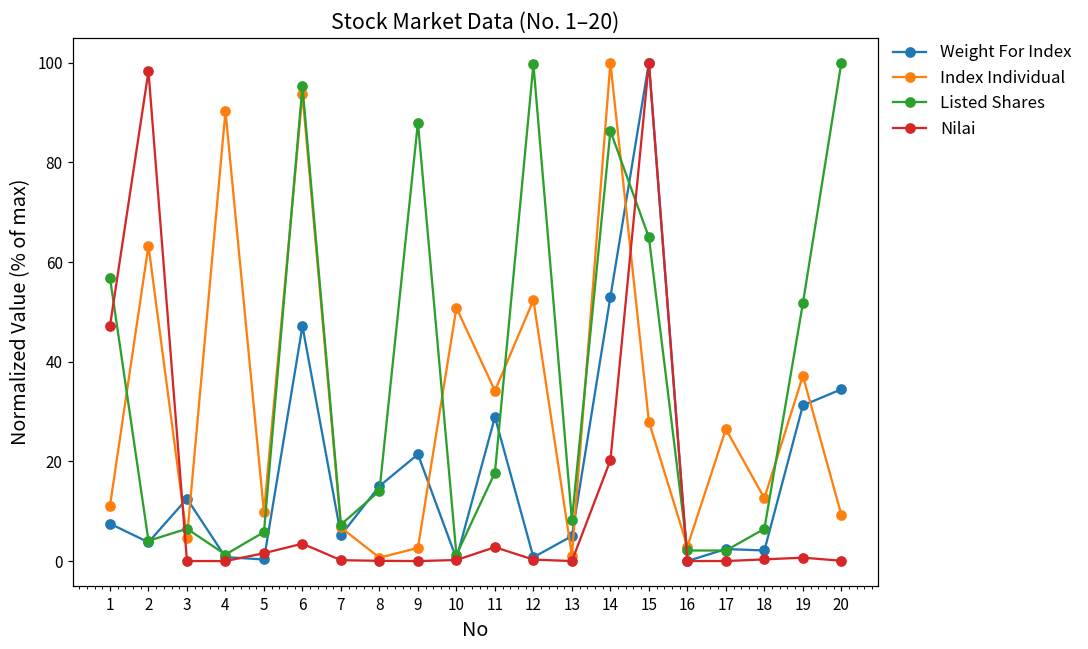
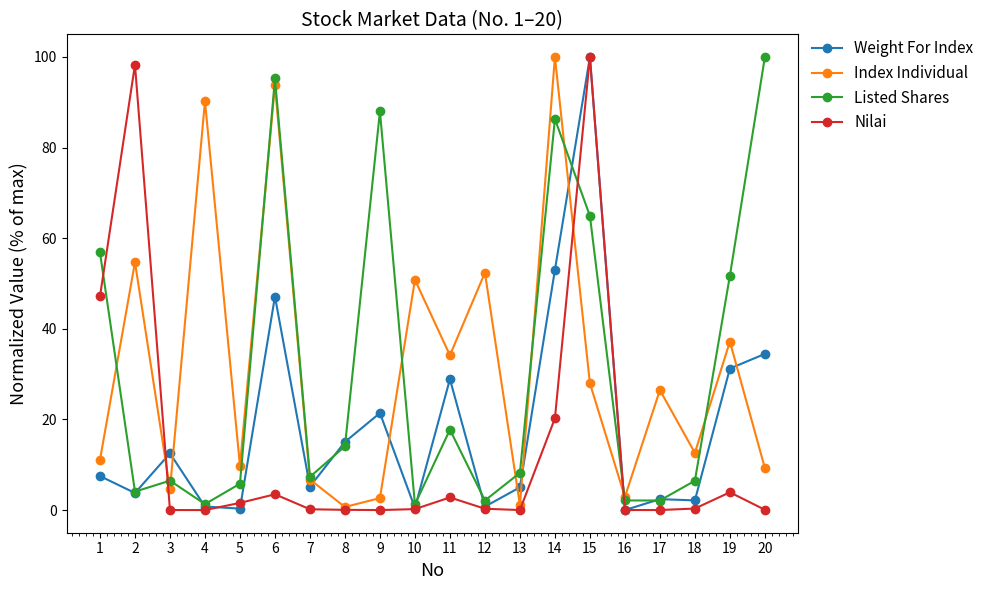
  {
    "Weight For Index": {
      "1": 8,
      "3": 13,
      "5": 0,
      "6": 47,
      "7": 5,
      "8": 15,
      "9": 21,
      "11": 29,
      "13": 5,
      "14": 53,
      "18": 2,
      "19": 31,
      "20": 34
    },
    "Index Individual": {
      "1": 11,
-     "2": 63,
+     "2": 55,
      "3": 5,
      "4": 90,
      "5": 10,
      "6": 94,
      "7": 7,
      "8": 1,
      "9": 3,
      "10": 51,
      "11": 34,
      "12": 52,
      "13": 1,
      "14": 100,
      "15": 28,
      "16": 3,
      "17": 26,
      "18": 13,
      "19": 37,
      "20": 9
    },
    "Listed Shares": {
      "1": 57,
      "3": 6,
      "5": 6,
      "6": 95,
      "7": 7,
      "8": 14,
      "9": 88,
      "10": 1,
      "11": 18,
-     "12": 100,
+     "12": 2,
      "13": 8,
      "14": 86,
      "15": 65,
      "16": 2,
      "18": 6,
      "19": 52,
      "20": 100
    },
    "Nilai": {
      "1": 47,
      "2": 98,
      "3": 0,
      "4": 0,
      "5": 2,
      "6": 3,
      "7": 0,
      "8": 0,
      "9": 0,
      "11": 3,
      "13": 0,
      "14": 20,
      "17": 0,
      "18": 0,
-     "19": 1,
+     "19": 4,
      "20": 0
    }
  }
